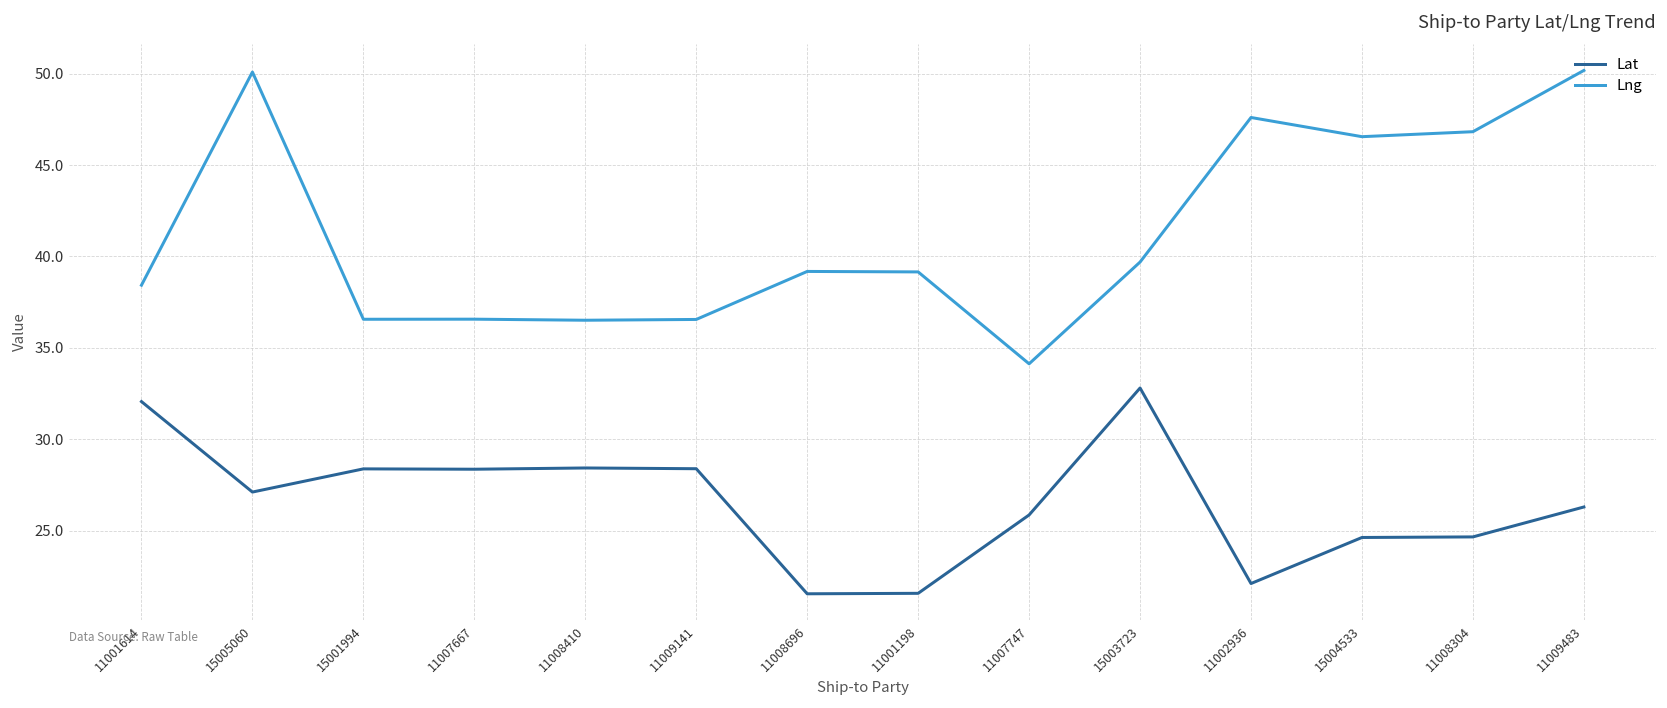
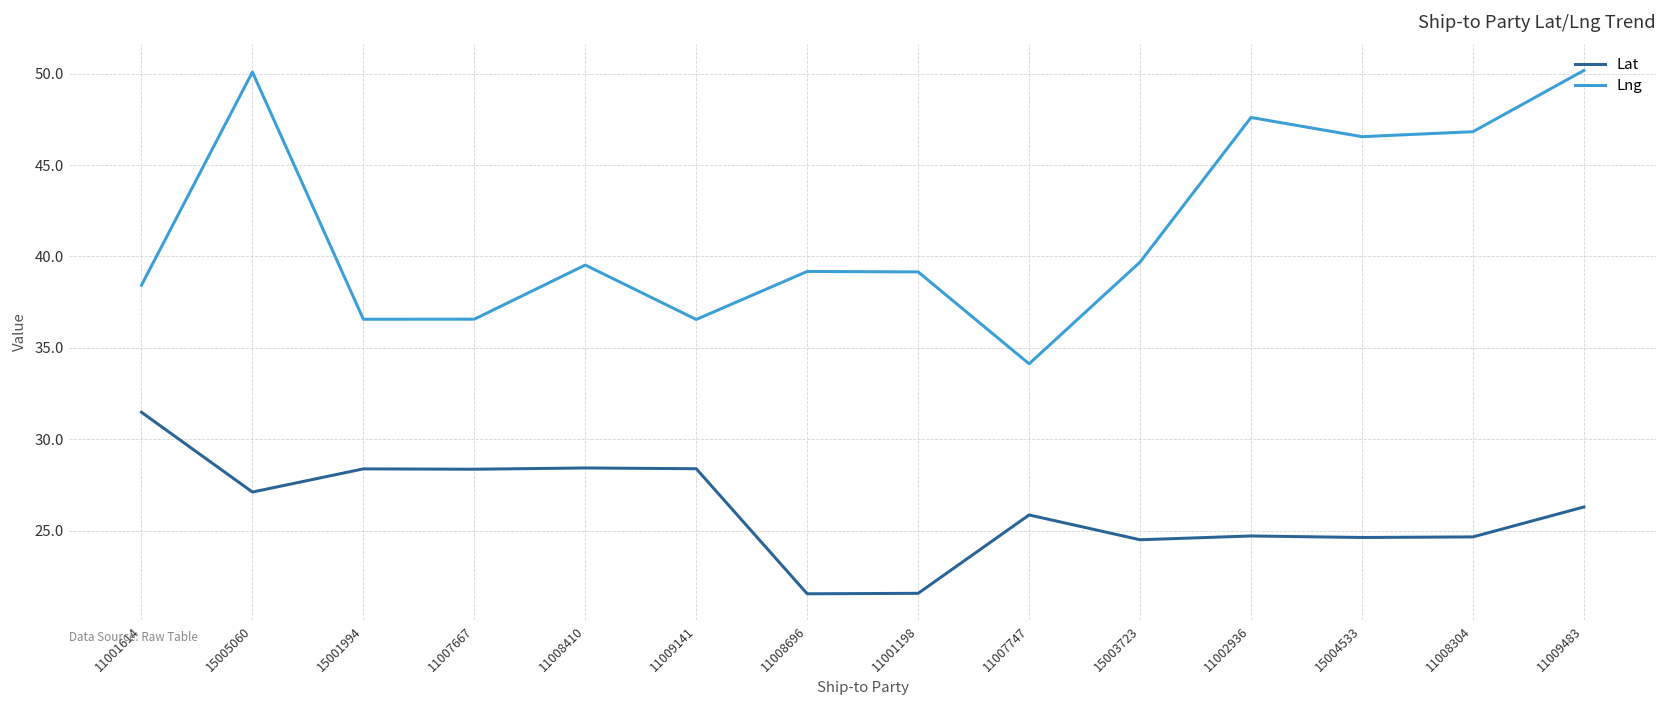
  {
    "Lat": {
-     "11001614": 32.1,
+     "11001614": 31.5,
      "15005060": 27.1,
      "15001994": 28.4,
      "11007667": 28.4,
      "11008410": 28.4,
      "11009141": 28.4,
      "11008696": 21.6,
      "11001198": 21.6,
      "11007747": 25.9,
-     "15003723": 32.8,
-     "11002936": 22.1,
+     "15003723": 24.5,
+     "11002936": 24.7,
      "15004533": 24.6,
      "11008304": 24.7,
      "11009483": 26.3
    },
    "Lng": {
      "11001614": 38.4,
      "15005060": 50.1,
      "15001994": 36.6,
      "11007667": 36.6,
-     "11008410": 36.5,
+     "11008410": 39.5,
      "11009141": 36.6,
      "11008696": 39.2,
      "11001198": 39.2,
      "11007747": 34.1,
      "15003723": 39.7,
      "11002936": 47.6,
      "15004533": 46.6,
      "11008304": 46.8,
      "11009483": 50.2
    }
  }
